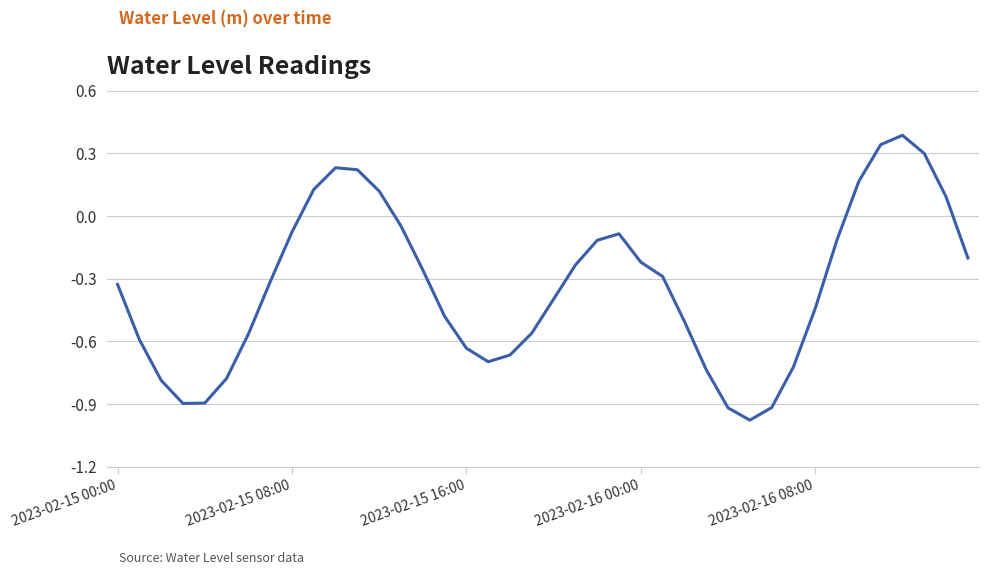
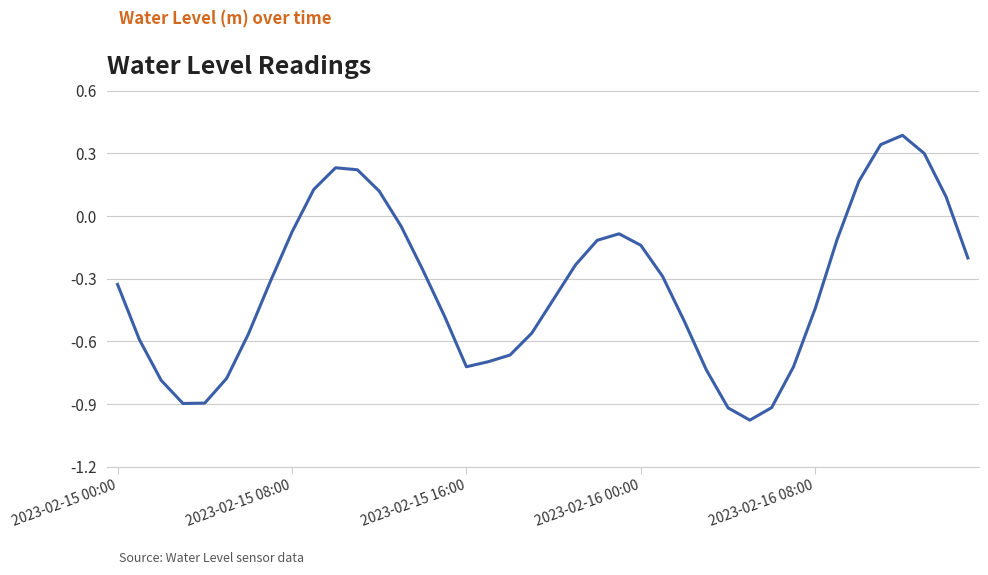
  {
    "2023-02-15 00:00": -0.33,
    "2023-02-15 08:00": -0.08,
-   "2023-02-15 16:00": -0.63,
-   "2023-02-16 00:00": -0.22,
+   "2023-02-15 16:00": -0.72,
+   "2023-02-16 00:00": -0.14,
    "2023-02-16 08:00": -0.44
  }
